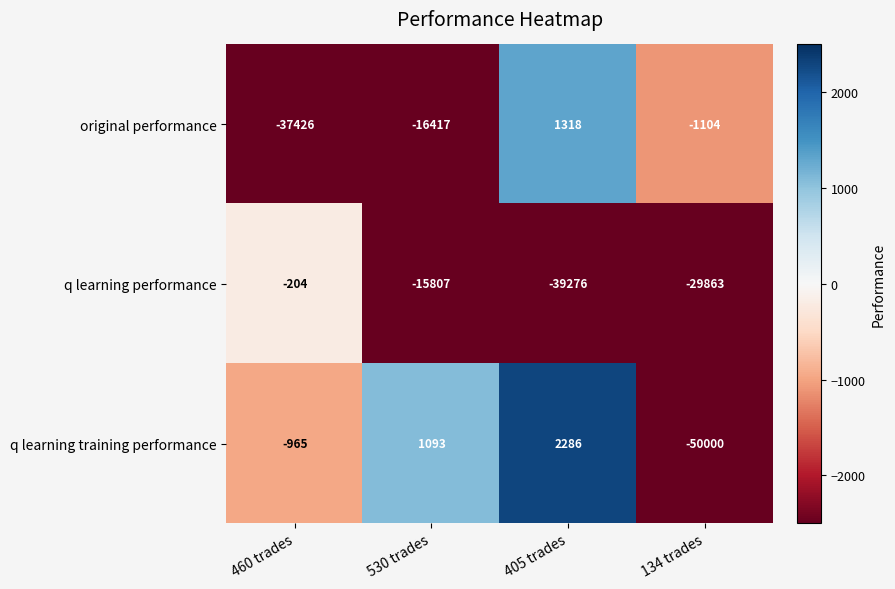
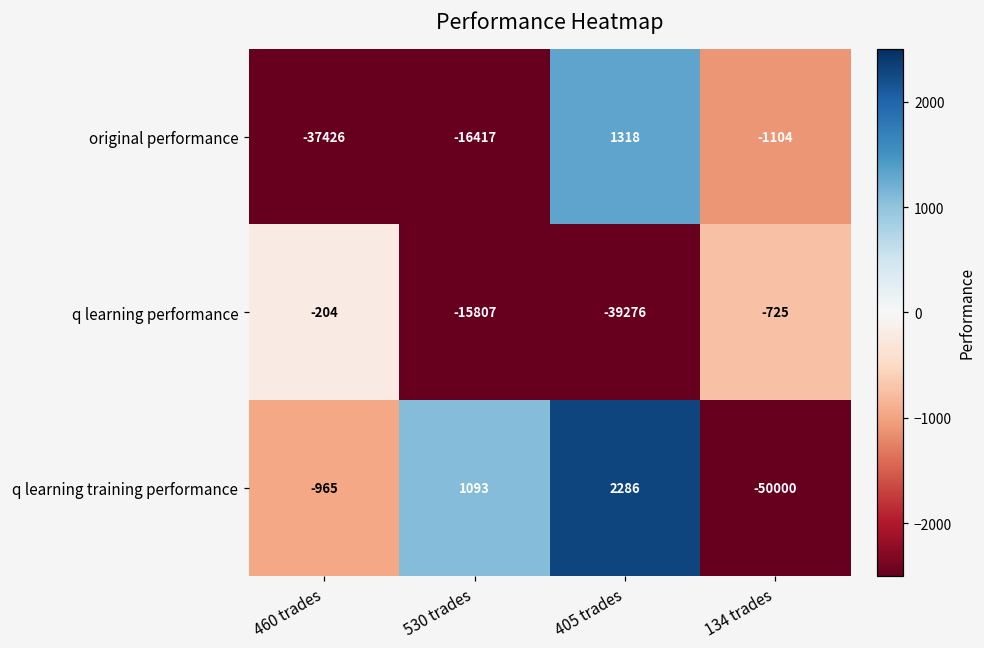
  {
    "original performance": {
      "460 trades": -37426,
      "530 trades": -16417,
      "405 trades": 1318,
      "134 trades": -1104
    },
    "q learning performance": {
      "460 trades": -204,
      "530 trades": -15807,
      "405 trades": -39276,
-     "134 trades": -29863
+     "134 trades": -725
    },
    "q learning training performance": {
      "460 trades": -965,
      "530 trades": 1093,
      "405 trades": 2286,
      "134 trades": -50000
    }
  }
